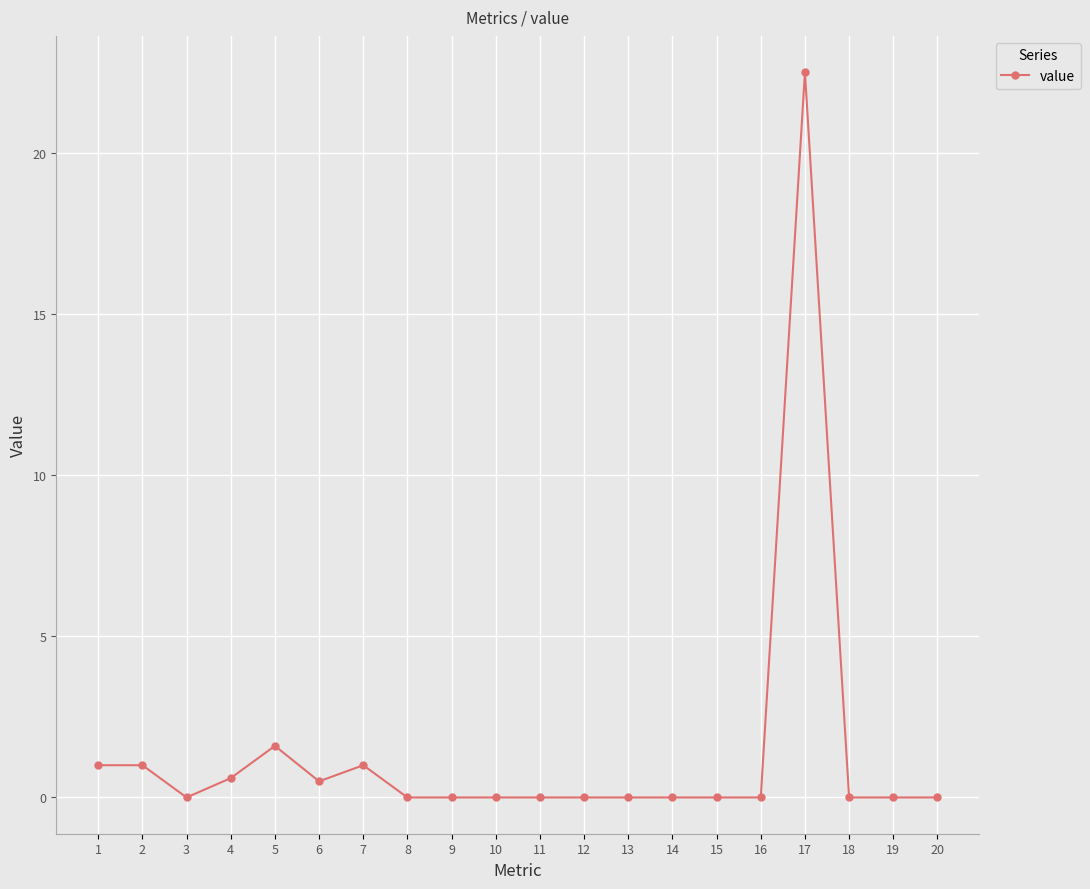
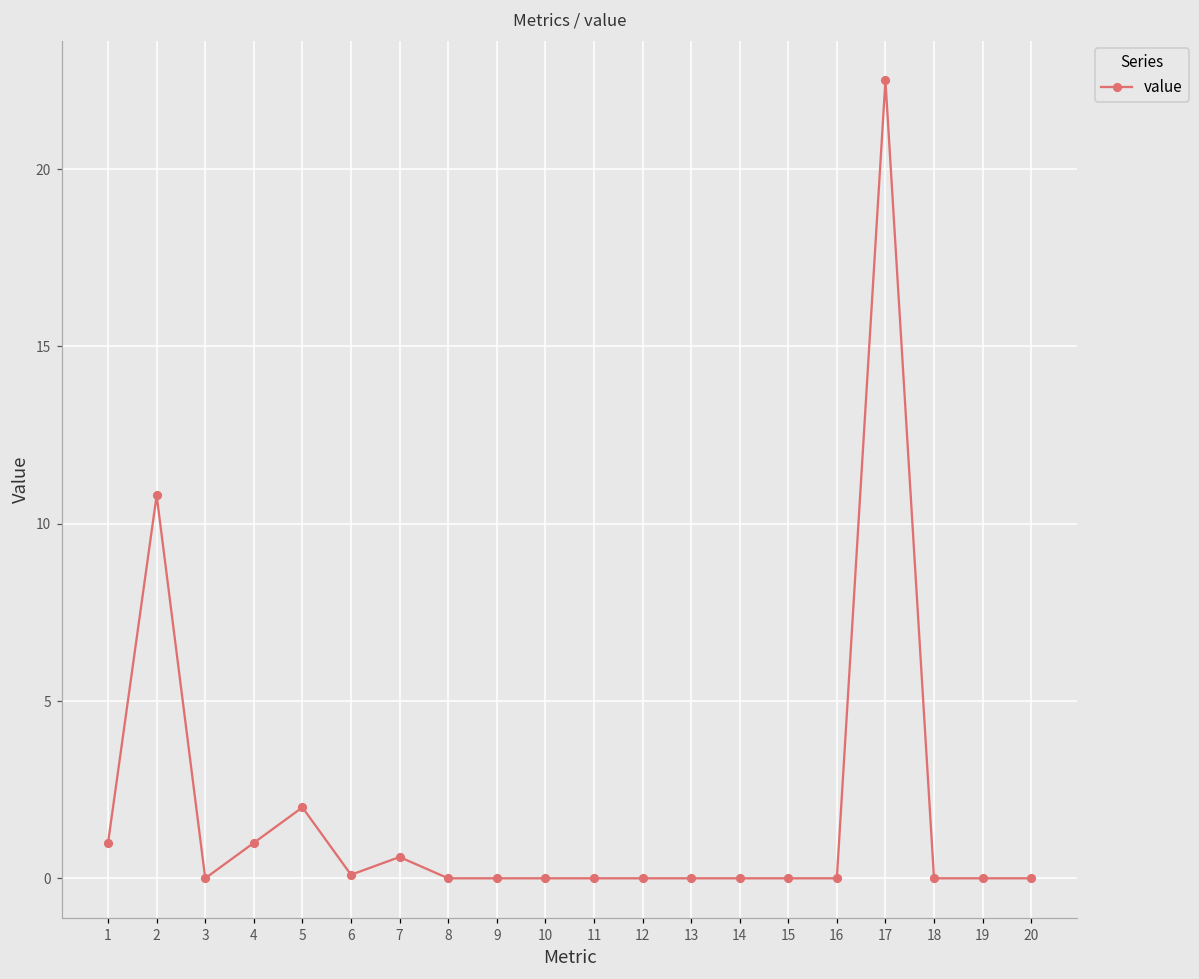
  {
    "1": 1.0,
-   "2": 1.0,
+   "2": 10.8,
    "3": 0.0,
-   "4": 0.6,
-   "5": 1.6,
-   "6": 0.5,
-   "7": 1.0,
+   "4": 1.0,
+   "5": 2.0,
+   "6": 0.1,
+   "7": 0.6,
    "8": 0.0,
    "9": 0.0,
    "10": 0.0,
    "11": 0.0,
    "12": 0.0,
    "13": 0.0,
    "14": 0.0,
    "15": 0.0,
    "16": 0.0,
    "17": 22.5,
    "18": 0.0,
    "19": 0.0,
    "20": 0.0
  }
